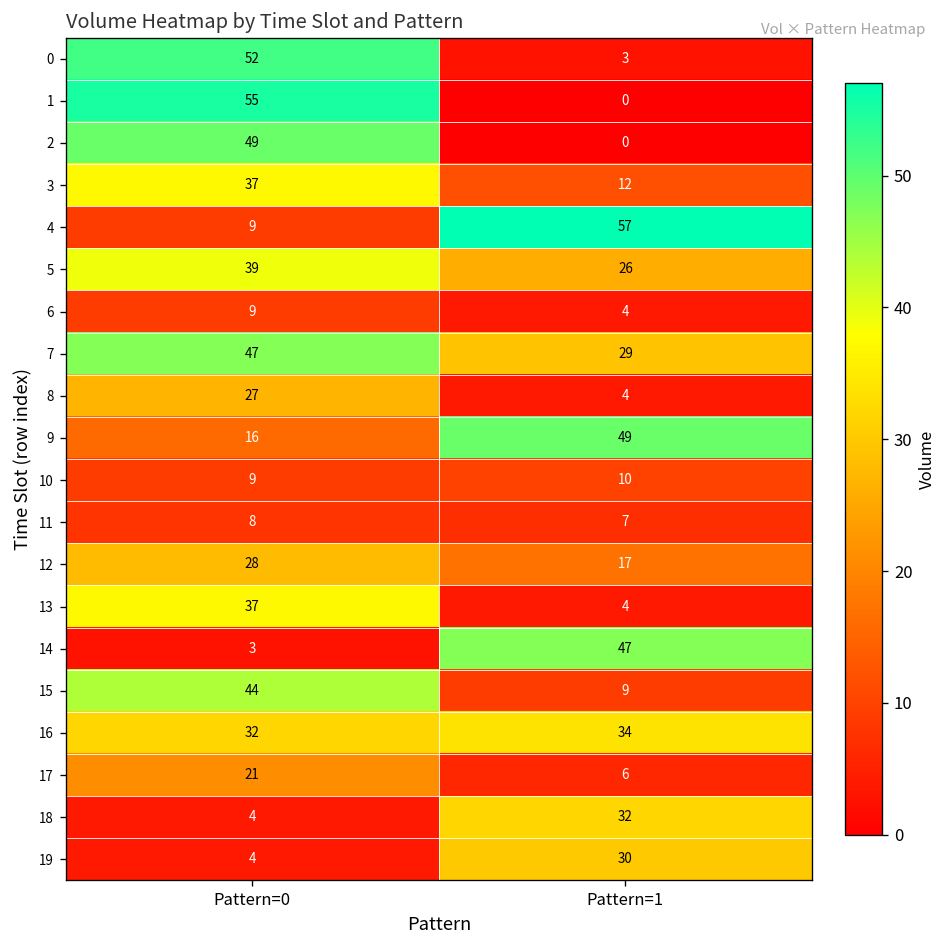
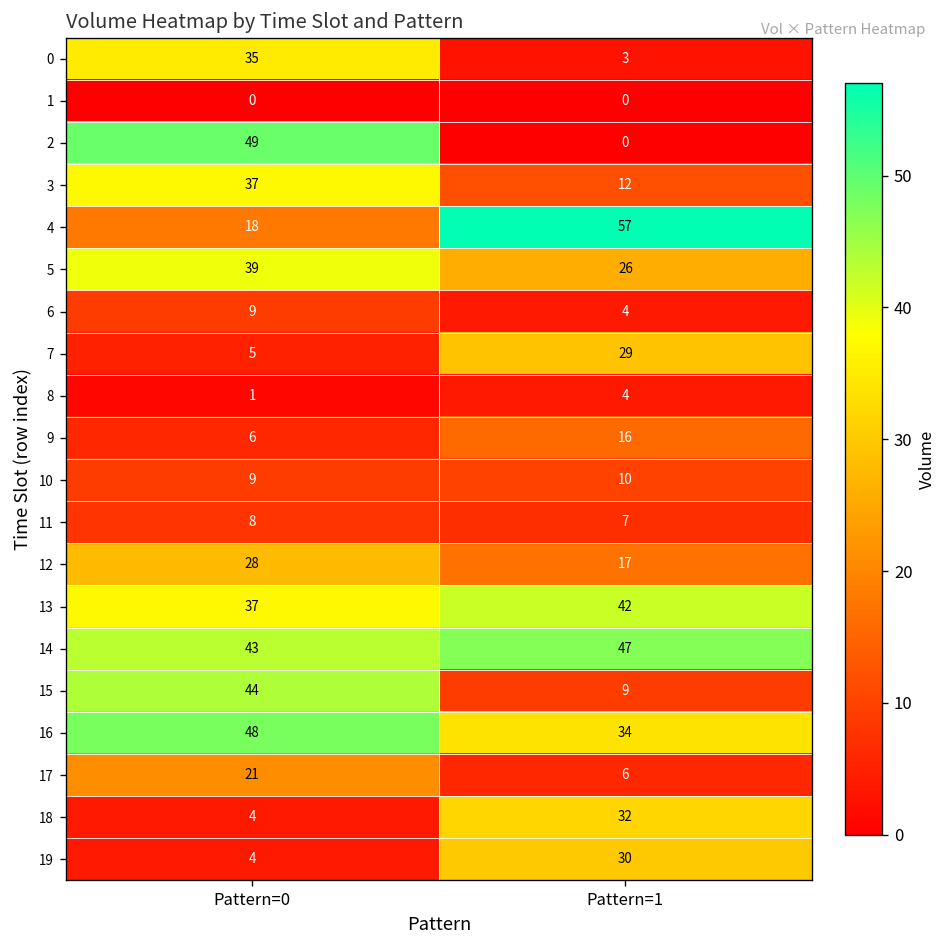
  {
    "0": {
-     "Pattern=0": 52,
+     "Pattern=0": 35,
      "Pattern=1": 3
    },
    "1": {
-     "Pattern=0": 55,
+     "Pattern=0": 0,
      "Pattern=1": 0
    },
    "2": {
      "Pattern=0": 49,
      "Pattern=1": 0
    },
    "3": {
      "Pattern=0": 37,
      "Pattern=1": 12
    },
    "4": {
-     "Pattern=0": 9,
+     "Pattern=0": 18,
      "Pattern=1": 57
    },
    "5": {
      "Pattern=0": 39,
      "Pattern=1": 26
    },
    "6": {
      "Pattern=0": 9,
      "Pattern=1": 4
    },
    "7": {
-     "Pattern=0": 47,
+     "Pattern=0": 5,
      "Pattern=1": 29
    },
    "8": {
-     "Pattern=0": 27,
+     "Pattern=0": 1,
      "Pattern=1": 4
    },
    "9": {
-     "Pattern=0": 16,
-     "Pattern=1": 49
+     "Pattern=0": 6,
+     "Pattern=1": 16
    },
    "10": {
      "Pattern=0": 9,
      "Pattern=1": 10
    },
    "11": {
      "Pattern=0": 8,
      "Pattern=1": 7
    },
    "12": {
      "Pattern=0": 28,
      "Pattern=1": 17
    },
    "13": {
      "Pattern=0": 37,
-     "Pattern=1": 4
+     "Pattern=1": 42
    },
    "14": {
-     "Pattern=0": 3,
+     "Pattern=0": 43,
      "Pattern=1": 47
    },
    "15": {
      "Pattern=0": 44,
      "Pattern=1": 9
    },
    "16": {
-     "Pattern=0": 32,
+     "Pattern=0": 48,
      "Pattern=1": 34
    },
    "17": {
      "Pattern=0": 21,
      "Pattern=1": 6
    },
    "18": {
      "Pattern=0": 4,
      "Pattern=1": 32
    },
    "19": {
      "Pattern=0": 4,
      "Pattern=1": 30
    }
  }
